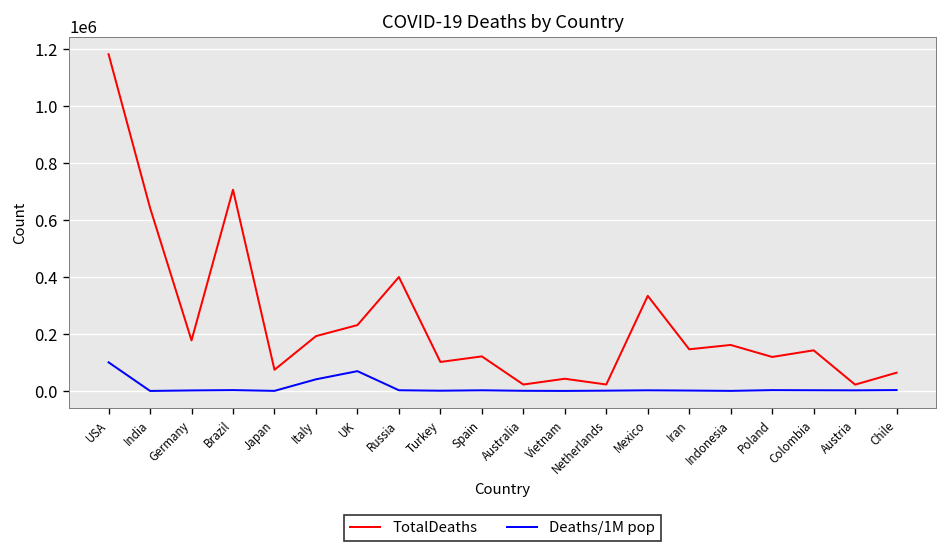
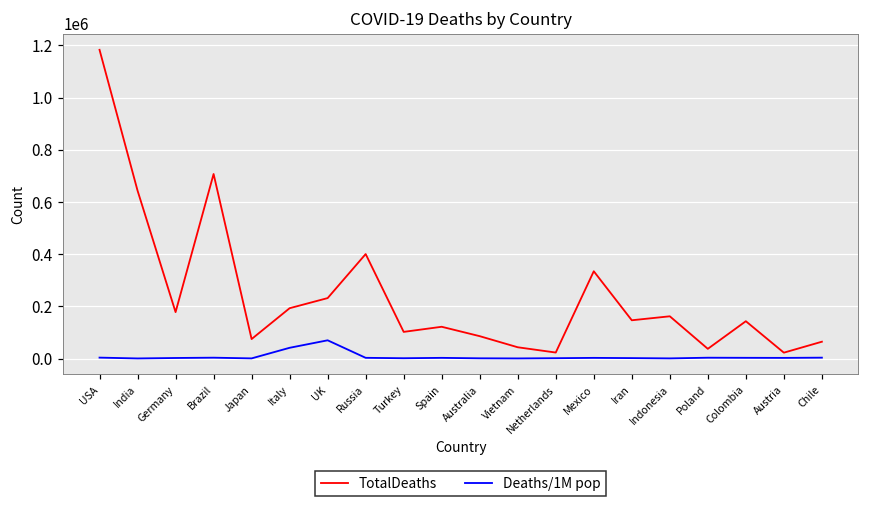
  {
    "TotalDeaths": {
      "USA": 1180000,
      "India": 640000,
      "Germany": 180000,
      "Brazil": 710000,
      "Japan": 70000,
      "Italy": 190000,
      "UK": 230000,
      "Russia": 400000,
      "Turkey": 100000,
      "Spain": 120000,
-     "Australia": 20000,
+     "Australia": 90000,
      "Vietnam": 40000,
      "Netherlands": 20000,
      "Mexico": 330000,
      "Iran": 150000,
      "Indonesia": 160000,
-     "Poland": 120000,
+     "Poland": 40000,
      "Colombia": 140000,
      "Austria": 20000,
      "Chile": 60000
    },
    "Deaths/1M pop": {
-     "USA": 100000,
+     "USA": 0,
      "India": 0,
      "Germany": 0,
      "Brazil": 0,
      "Japan": 0,
      "Italy": 40000,
      "UK": 70000,
      "Russia": 0,
      "Turkey": 0,
      "Spain": 0,
      "Australia": 0,
      "Vietnam": 0,
      "Netherlands": 0,
      "Mexico": 0,
      "Iran": 0,
      "Indonesia": 0,
      "Poland": 0,
      "Colombia": 0,
      "Austria": 0,
      "Chile": 0
    }
  }
